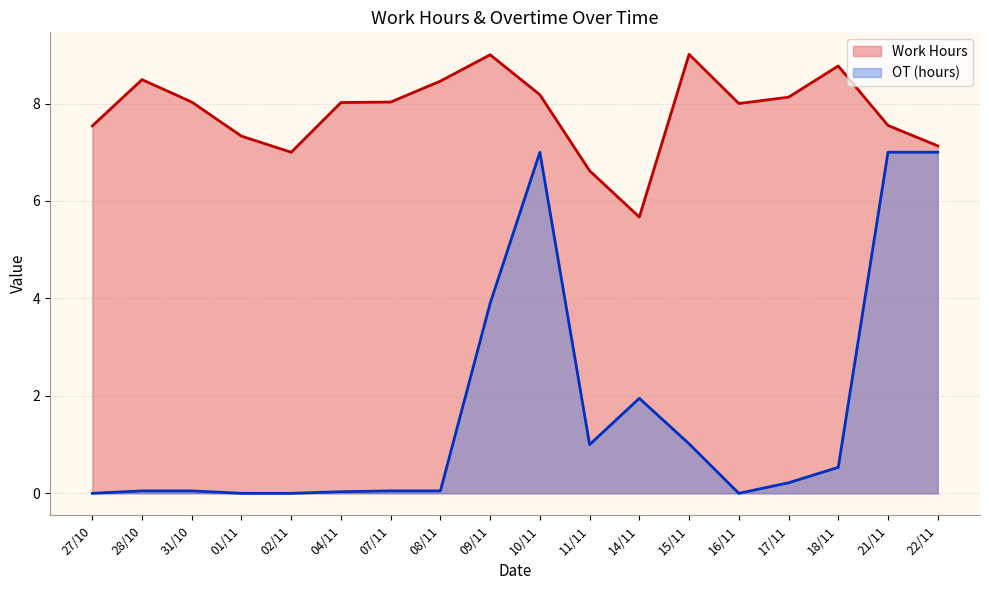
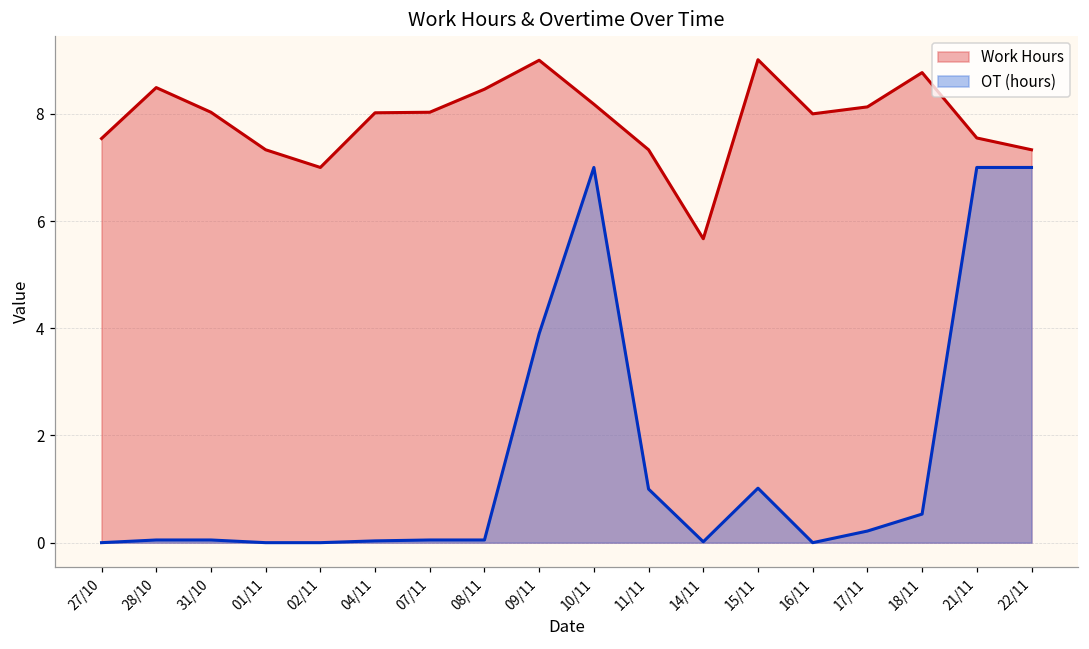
  {
    "Work Hours": {
      "27/10": 7.5,
      "28/10": 8.5,
      "31/10": 8.0,
      "01/11": 7.3,
      "02/11": 7.0,
      "04/11": 8.0,
      "07/11": 8.0,
      "08/11": 8.5,
      "09/11": 9.0,
      "10/11": 8.2,
-     "11/11": 6.6,
+     "11/11": 7.3,
      "14/11": 5.7,
      "15/11": 9.0,
      "16/11": 8.0,
      "17/11": 8.1,
      "18/11": 8.8,
      "21/11": 7.6,
-     "22/11": 7.1
+     "22/11": 7.3
    },
    "OT (hours)": {
      "27/10": 0.0,
      "28/10": 0.1,
      "31/10": 0.1,
      "01/11": 0.0,
      "02/11": 0.0,
      "04/11": 0.0,
      "07/11": 0.1,
      "08/11": 0.1,
      "09/11": 3.9,
      "10/11": 7.0,
      "11/11": 1.0,
-     "14/11": 2.0,
+     "14/11": 0.0,
      "15/11": 1.0,
      "16/11": 0.0,
      "17/11": 0.2,
      "18/11": 0.5,
      "21/11": 7.0,
      "22/11": 7.0
    }
  }
